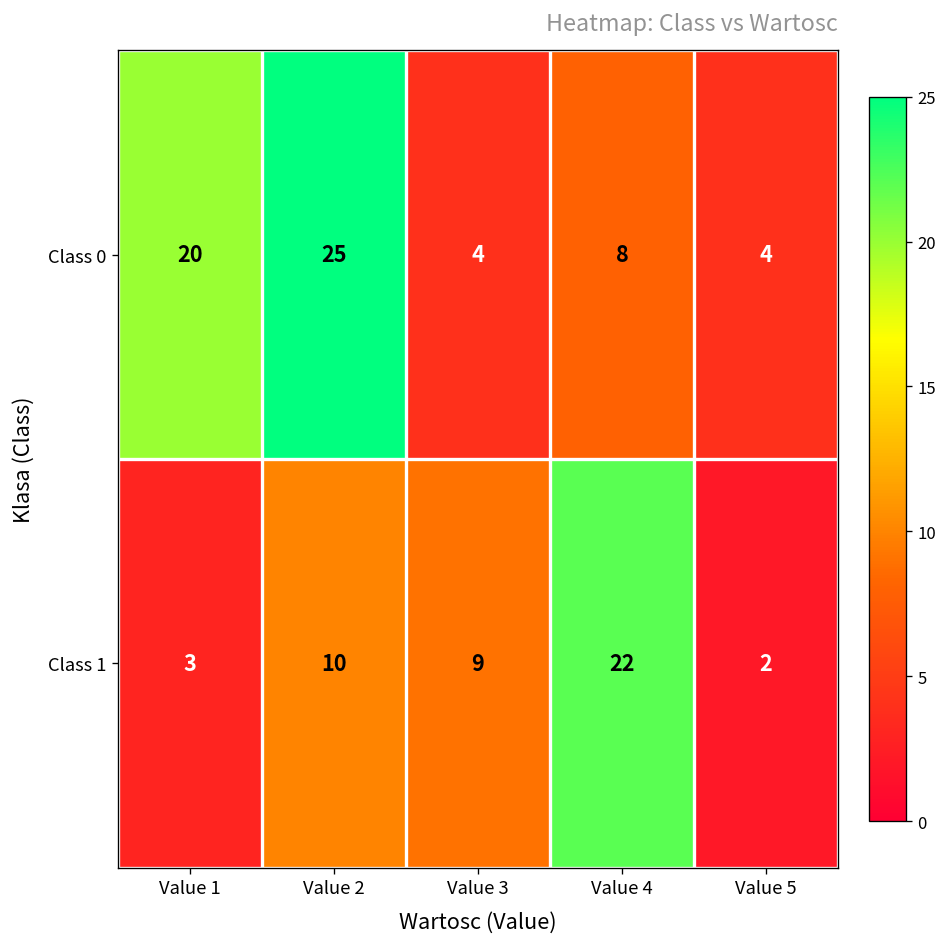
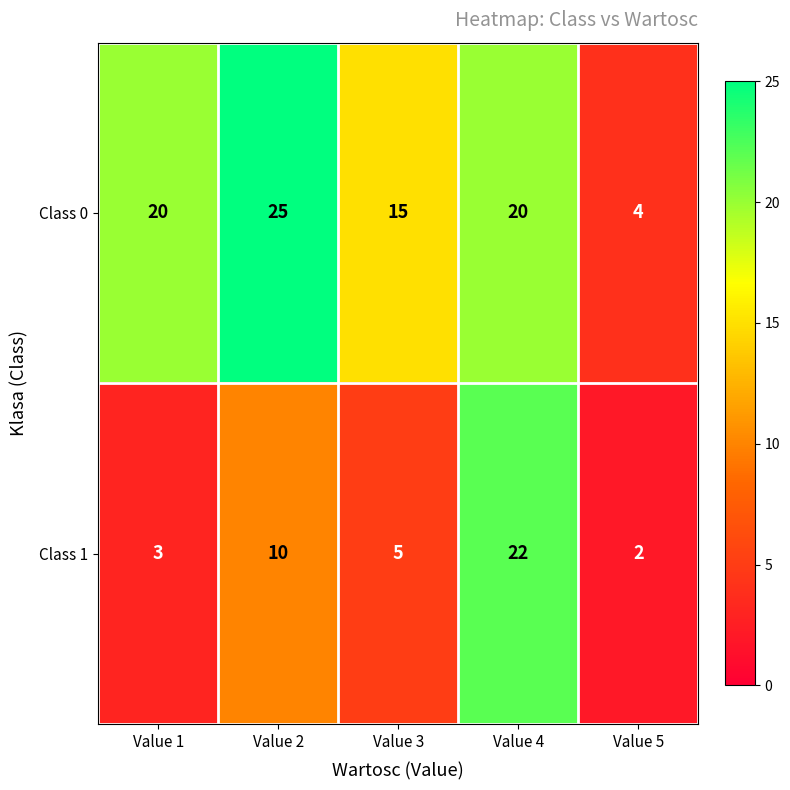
  {
    "Class 0": {
      "Value 1": 20,
      "Value 2": 25,
-     "Value 3": 4,
-     "Value 4": 8,
+     "Value 3": 15,
+     "Value 4": 20,
      "Value 5": 4
    },
    "Class 1": {
      "Value 1": 3,
      "Value 2": 10,
-     "Value 3": 9,
+     "Value 3": 5,
      "Value 4": 22,
      "Value 5": 2
    }
  }
